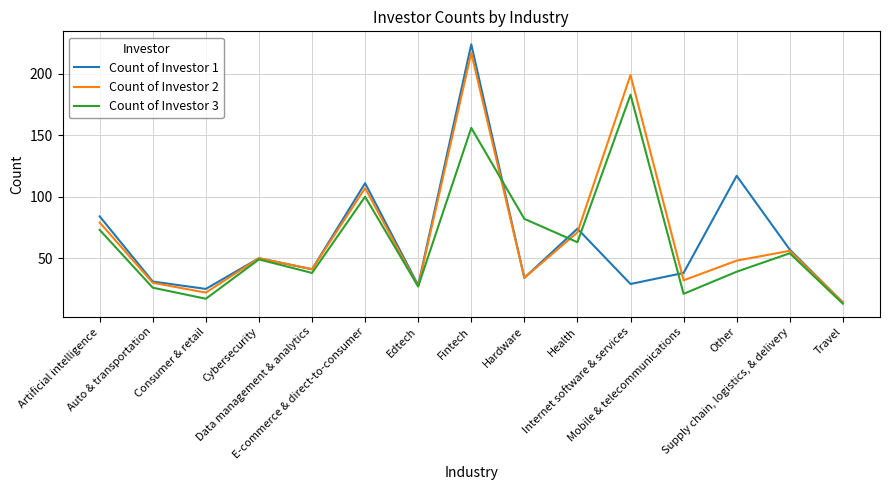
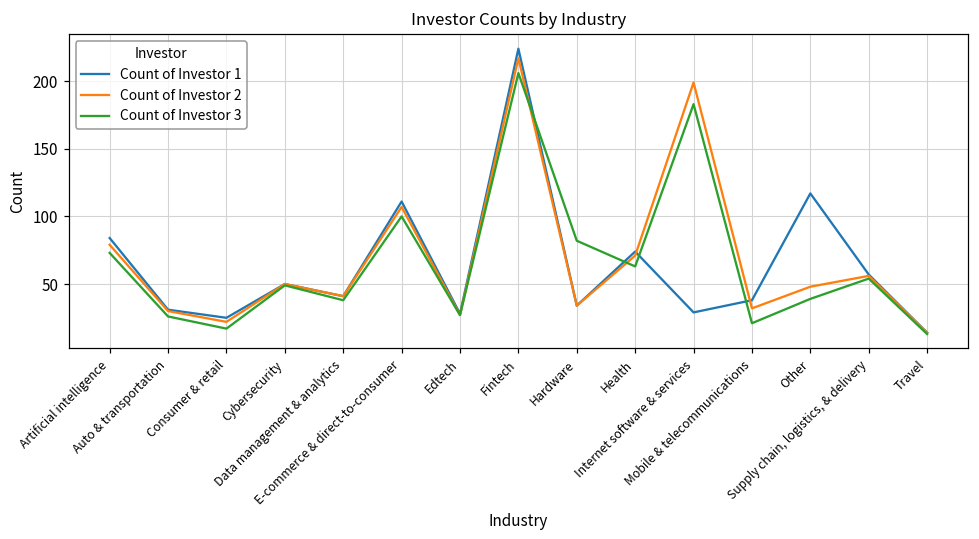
  {
    "Count of Investor 1": {
      "Artificial intelligence": 84,
      "Consumer & retail": 25,
      "E-commerce & direct-to-consumer": 111,
      "Fintech": 224,
      "Health": 74,
      "Internet software & services": 29,
      "Mobile & telecommunications": 38,
      "Other": 117
    },
    "Count of Investor 2": {
      "Artificial intelligence": 79,
      "Consumer & retail": 22,
      "E-commerce & direct-to-consumer": 107,
      "Fintech": 217,
      "Health": 71,
      "Internet software & services": 199,
      "Mobile & telecommunications": 32,
      "Other": 48
    },
    "Count of Investor 3": {
      "Artificial intelligence": 73,
      "Auto & transportation": 26,
      "Consumer & retail": 17,
      "Data management & analytics": 38,
      "E-commerce & direct-to-consumer": 100,
-     "Fintech": 156,
+     "Fintech": 206,
      "Hardware": 82,
      "Health": 63,
      "Internet software & services": 183,
      "Mobile & telecommunications": 21,
      "Other": 39
    }
  }
